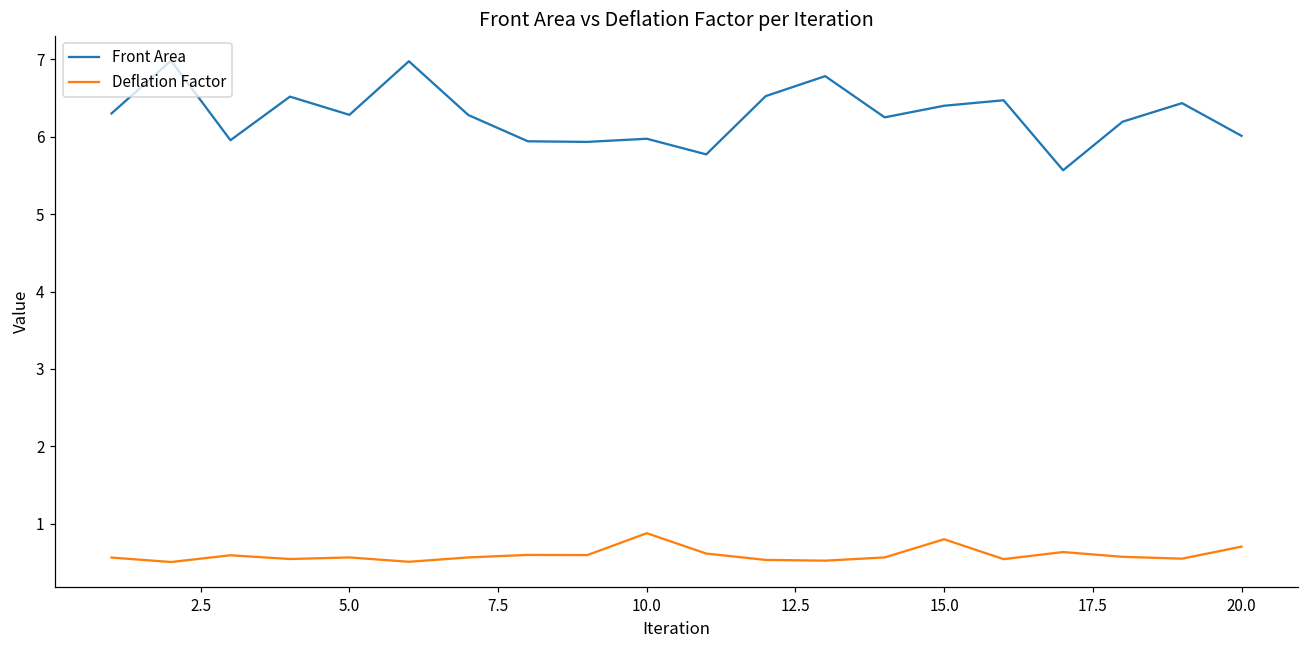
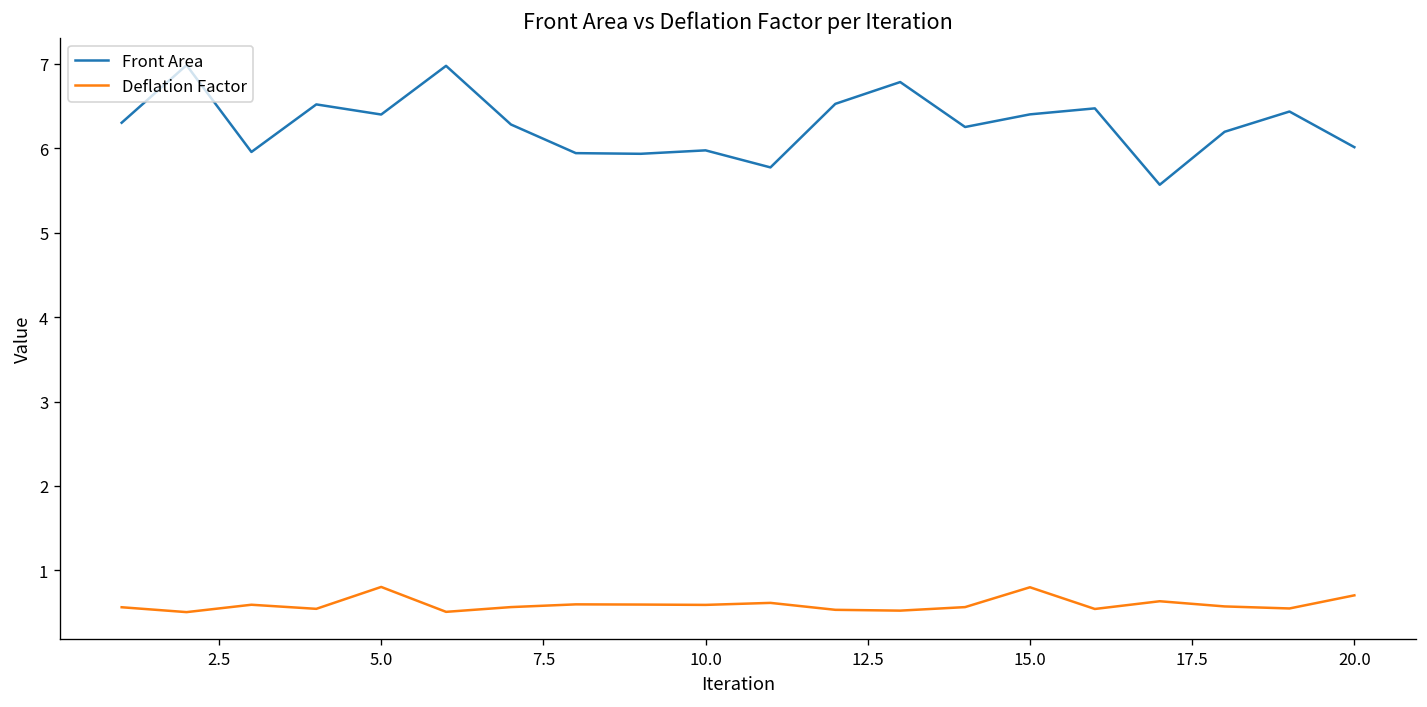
  {
    "Front Area": {
-     "5.0": 6.3,
+     "5.0": 6.4,
      "10.0": 6.0,
      "15.0": 6.4,
      "20.0": 6.0
    },
    "Deflation Factor": {
-     "5.0": 0.6,
-     "10.0": 0.9,
+     "5.0": 0.8,
+     "10.0": 0.6,
      "15.0": 0.8,
      "20.0": 0.7
    }
  }
